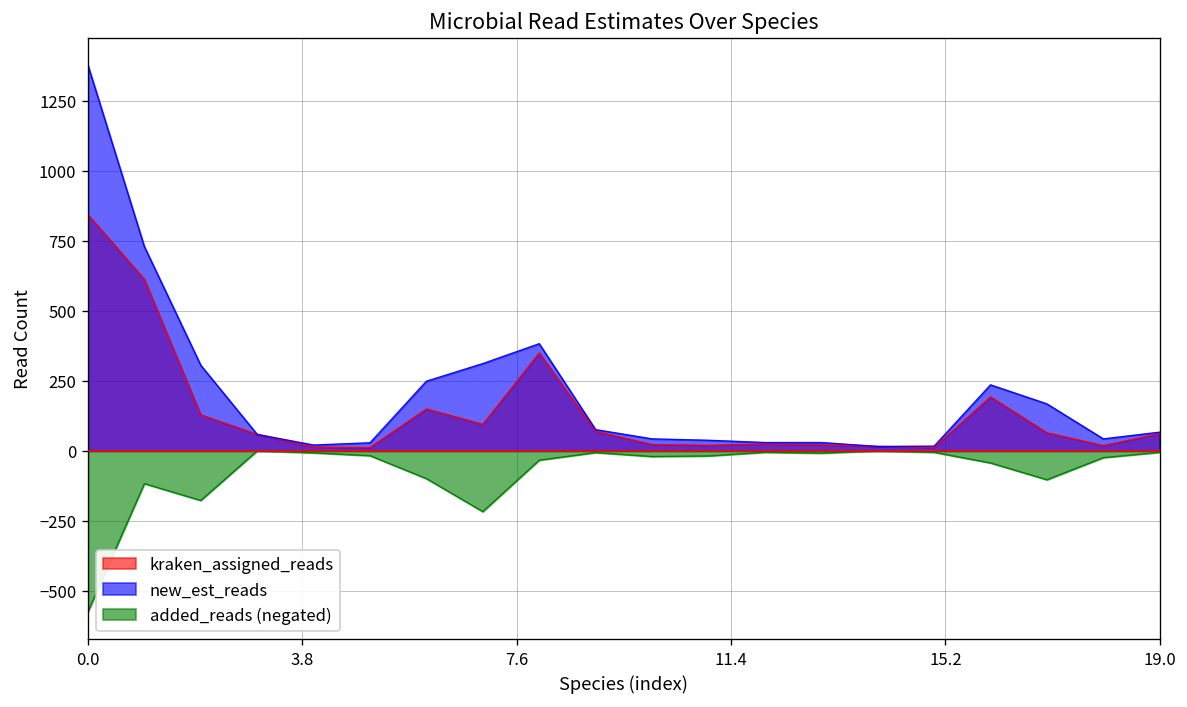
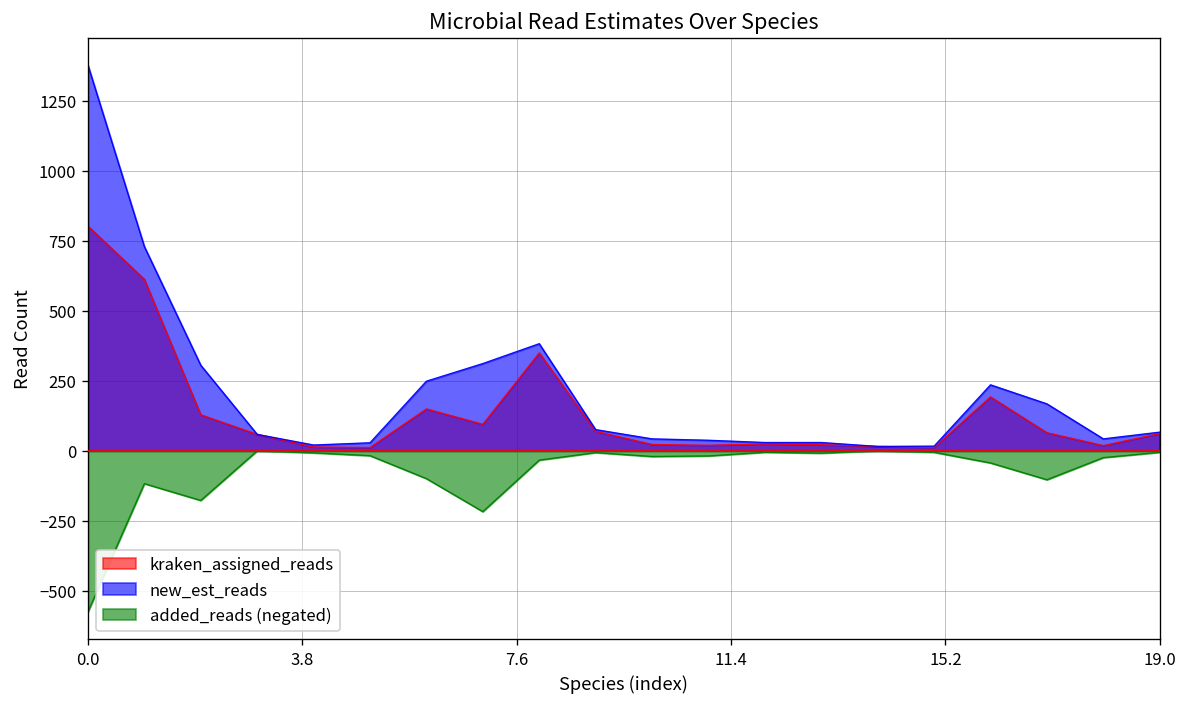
  {
    "kraken_assigned_reads": {
-     "0.0": 840
+     "0.0": 800
    },
    "new_est_reads": {
      "0.0": 1380
    }
  }
